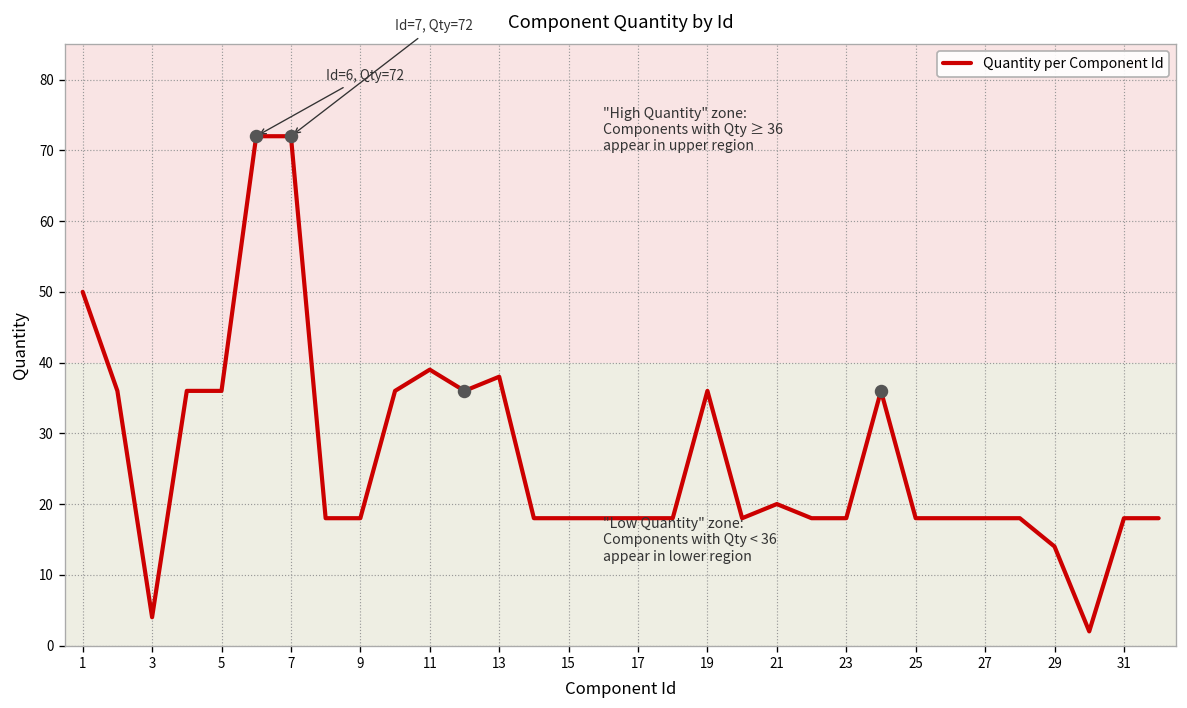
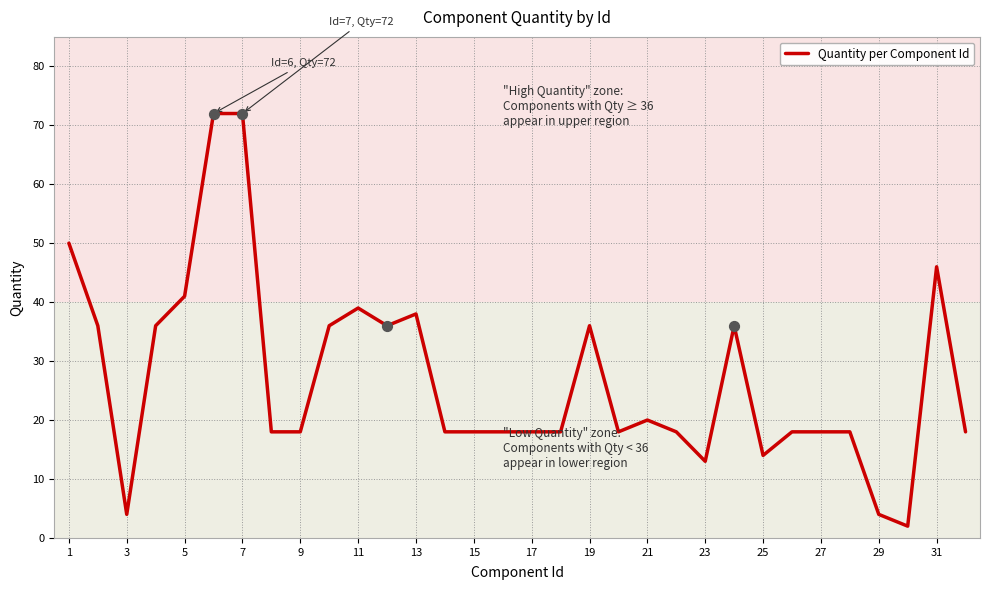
  {
    "Quantity per Component Id": {
      "1": 50,
      "3": 4,
-     "5": 36,
+     "5": 41,
      "9": 18,
      "11": 39,
      "13": 38,
      "15": 18,
      "19": 36,
      "21": 20,
-     "23": 18,
-     "25": 18,
+     "23": 13,
+     "25": 14,
      "27": 18,
-     "29": 14,
-     "31": 18
+     "29": 4,
+     "31": 46
    }
  }
